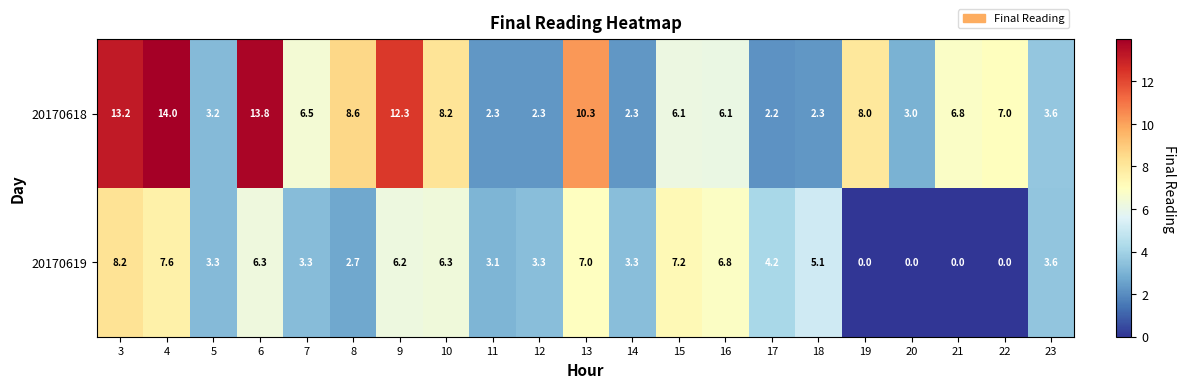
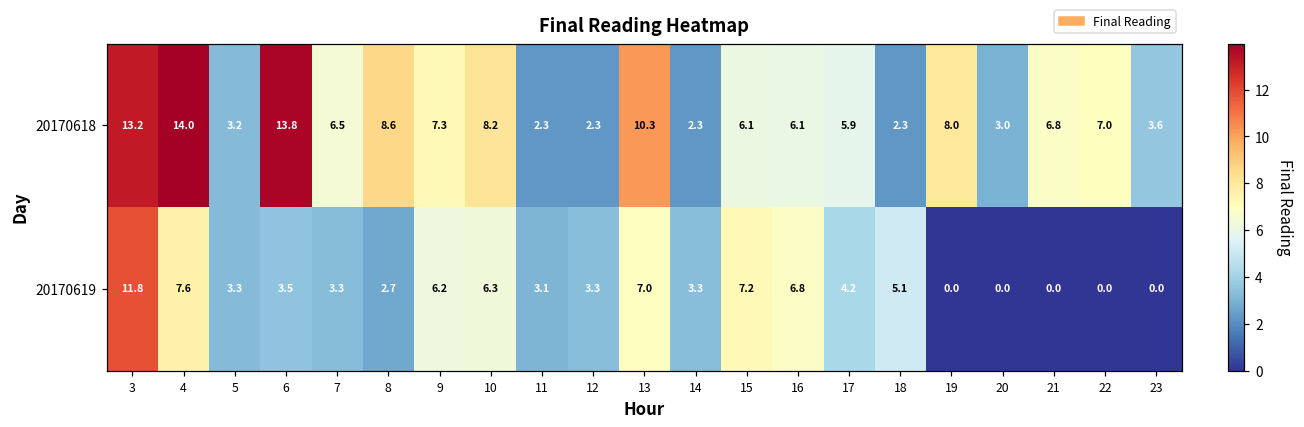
  {
    "20170618": {
      "3": 13.2,
      "4": 14.0,
      "5": 3.2,
      "6": 13.8,
      "7": 6.5,
      "8": 8.6,
-     "9": 12.3,
+     "9": 7.3,
      "10": 8.2,
      "11": 2.3,
      "12": 2.3,
      "13": 10.3,
      "14": 2.3,
      "15": 6.1,
      "16": 6.1,
-     "17": 2.2,
+     "17": 5.9,
      "18": 2.3,
      "19": 8.0,
      "20": 3.0,
      "21": 6.8,
      "22": 7.0,
      "23": 3.6
    },
    "20170619": {
-     "3": 8.2,
+     "3": 11.8,
      "4": 7.6,
      "5": 3.3,
-     "6": 6.3,
+     "6": 3.5,
      "7": 3.3,
      "8": 2.7,
      "9": 6.2,
      "10": 6.3,
      "11": 3.1,
      "12": 3.3,
      "13": 7.0,
      "14": 3.3,
      "15": 7.2,
      "16": 6.8,
      "17": 4.2,
      "18": 5.1,
      "19": 0.0,
      "20": 0.0,
      "21": 0.0,
      "22": 0.0,
-     "23": 3.6
+     "23": 0.0
    }
  }
